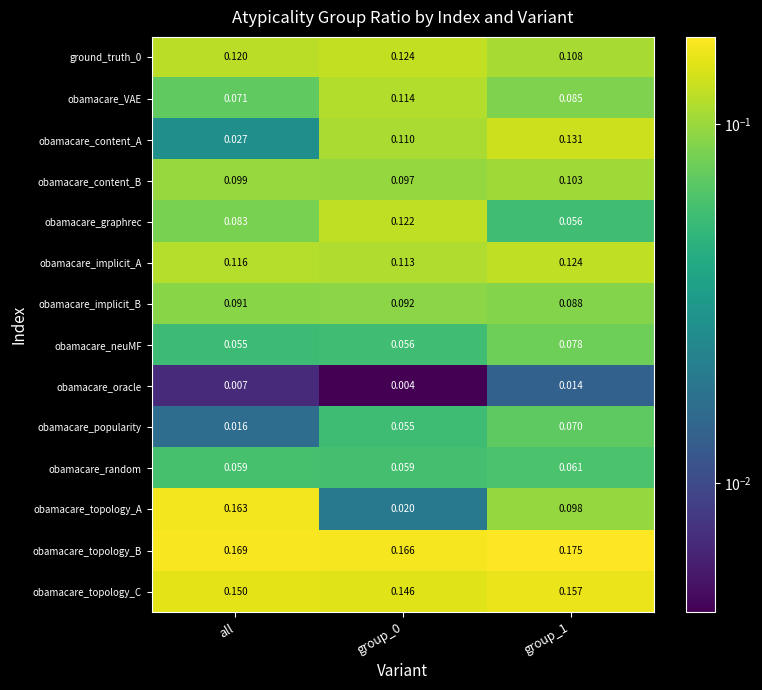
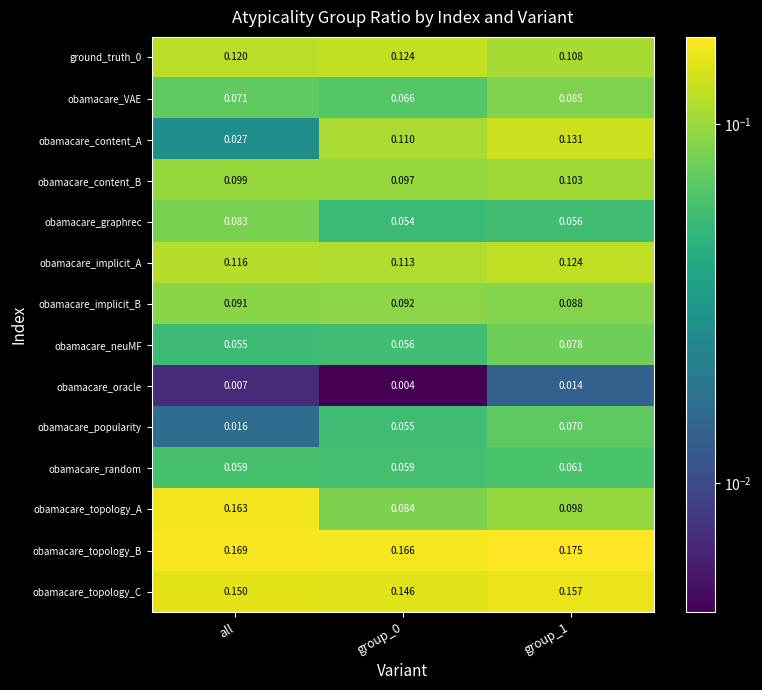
  {
    "ground_truth_0": {
      "all": 0.120,
      "group_0": 0.124,
      "group_1": 0.108
    },
    "obamacare_VAE": {
      "all": 0.071,
-     "group_0": 0.114,
+     "group_0": 0.066,
      "group_1": 0.085
    },
    "obamacare_content_A": {
      "all": 0.027,
      "group_0": 0.110,
      "group_1": 0.131
    },
    "obamacare_content_B": {
      "all": 0.099,
      "group_0": 0.097,
      "group_1": 0.103
    },
    "obamacare_graphrec": {
      "all": 0.083,
-     "group_0": 0.122,
+     "group_0": 0.054,
      "group_1": 0.056
    },
    "obamacare_implicit_A": {
      "all": 0.116,
      "group_0": 0.113,
      "group_1": 0.124
    },
    "obamacare_implicit_B": {
      "all": 0.091,
      "group_0": 0.092,
      "group_1": 0.088
    },
    "obamacare_neuMF": {
      "all": 0.055,
      "group_0": 0.056,
      "group_1": 0.078
    },
    "obamacare_oracle": {
      "all": 0.007,
      "group_0": 0.004,
      "group_1": 0.014
    },
    "obamacare_popularity": {
      "all": 0.016,
      "group_0": 0.055,
      "group_1": 0.070
    },
    "obamacare_random": {
      "all": 0.059,
      "group_0": 0.059,
      "group_1": 0.061
    },
    "obamacare_topology_A": {
      "all": 0.163,
-     "group_0": 0.020,
+     "group_0": 0.084,
      "group_1": 0.098
    },
    "obamacare_topology_B": {
      "all": 0.169,
      "group_0": 0.166,
      "group_1": 0.175
    },
    "obamacare_topology_C": {
      "all": 0.150,
      "group_0": 0.146,
      "group_1": 0.157
    }
  }
